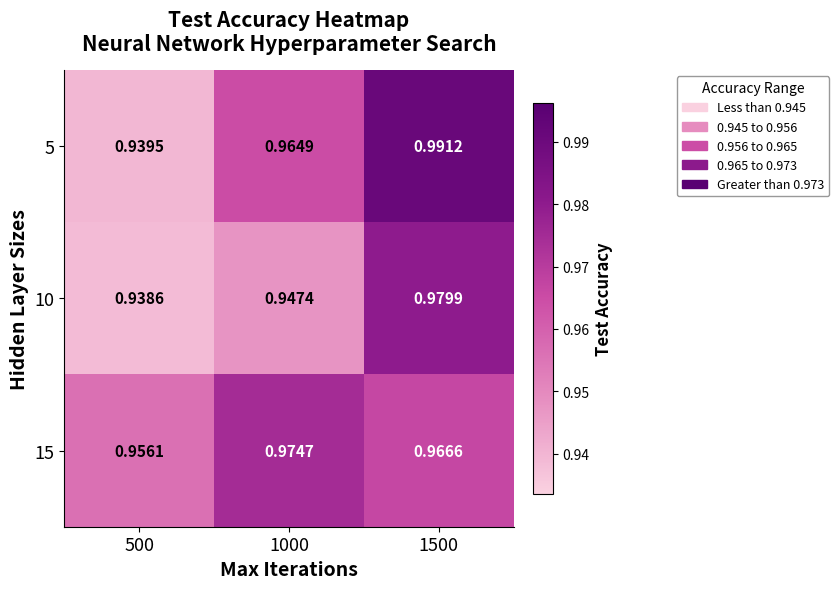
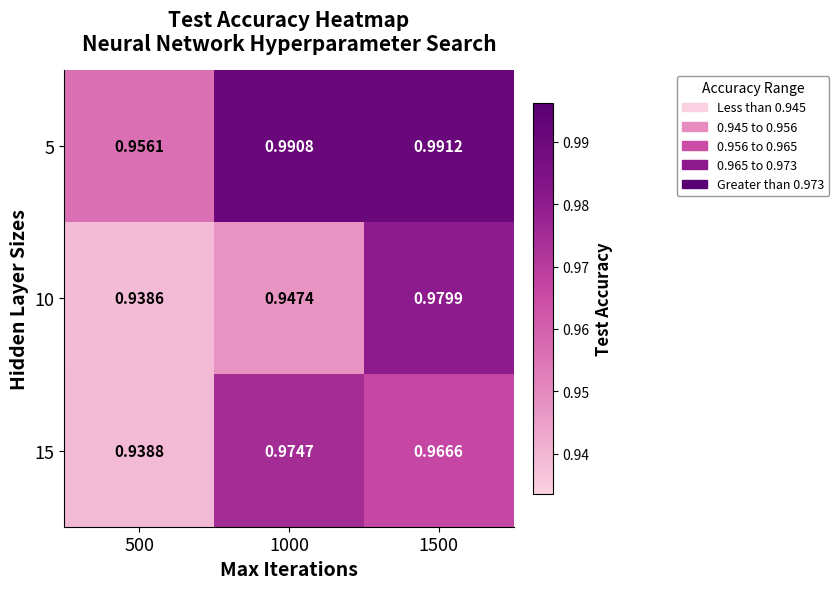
  {
    "5": {
-     "500": 0.9395,
-     "1000": 0.9649,
+     "500": 0.9561,
+     "1000": 0.9908,
      "1500": 0.9912
    },
    "10": {
      "500": 0.9386,
      "1000": 0.9474,
      "1500": 0.9799
    },
    "15": {
-     "500": 0.9561,
+     "500": 0.9388,
      "1000": 0.9747,
      "1500": 0.9666
    }
  }
